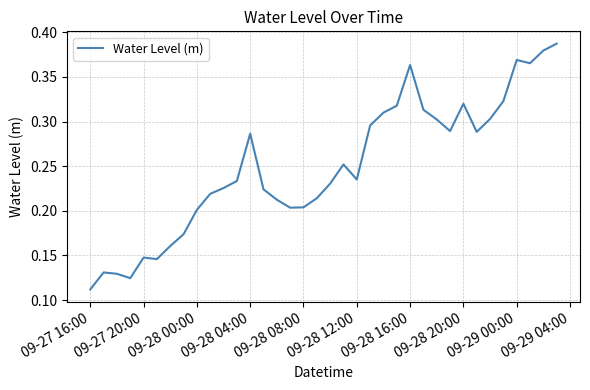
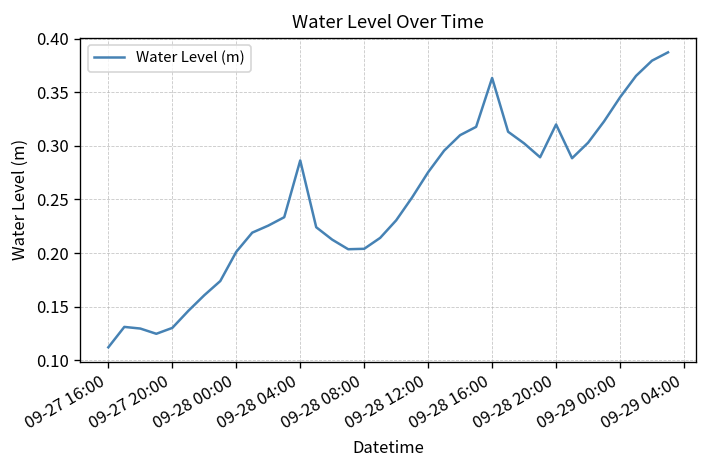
  {
    "09-27 16:00": 0.11,
-   "09-27 20:00": 0.15,
+   "09-27 20:00": 0.13,
    "09-28 00:00": 0.20,
    "09-28 04:00": 0.29,
    "09-28 08:00": 0.20,
-   "09-28 12:00": 0.24,
+   "09-28 12:00": 0.28,
    "09-28 16:00": 0.36,
    "09-28 20:00": 0.32,
-   "09-29 00:00": 0.37
+   "09-29 00:00": 0.35
  }
